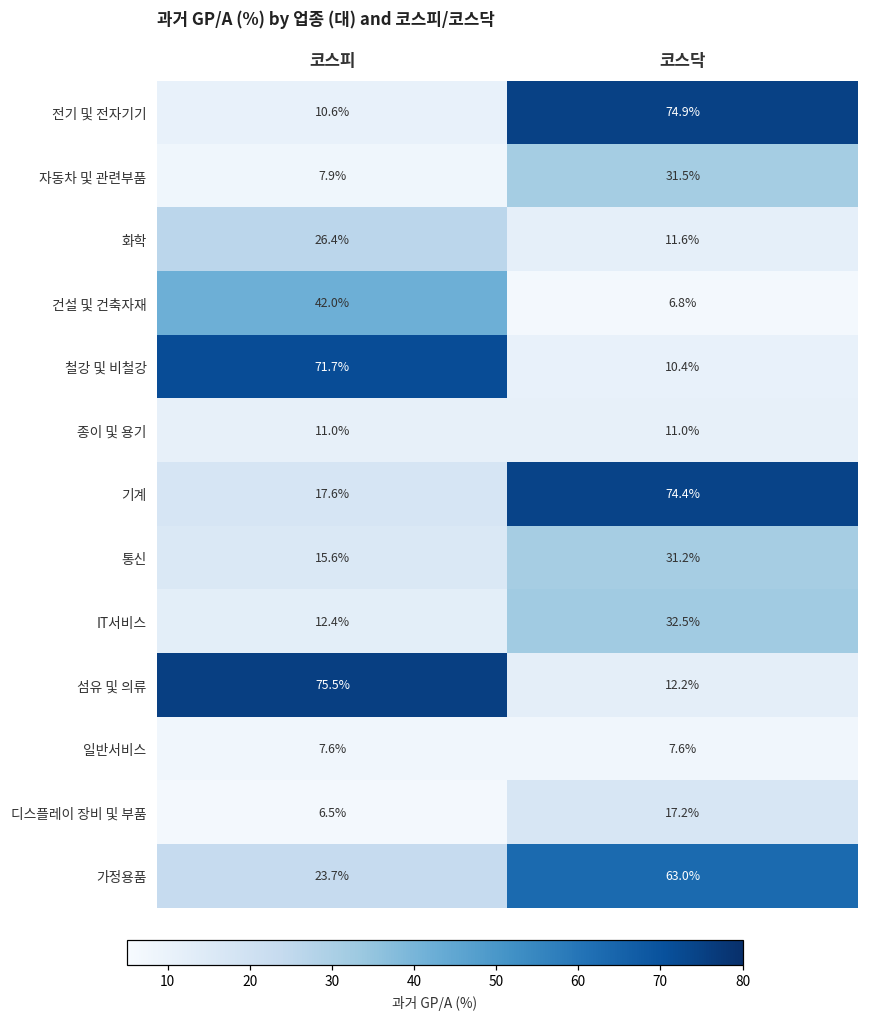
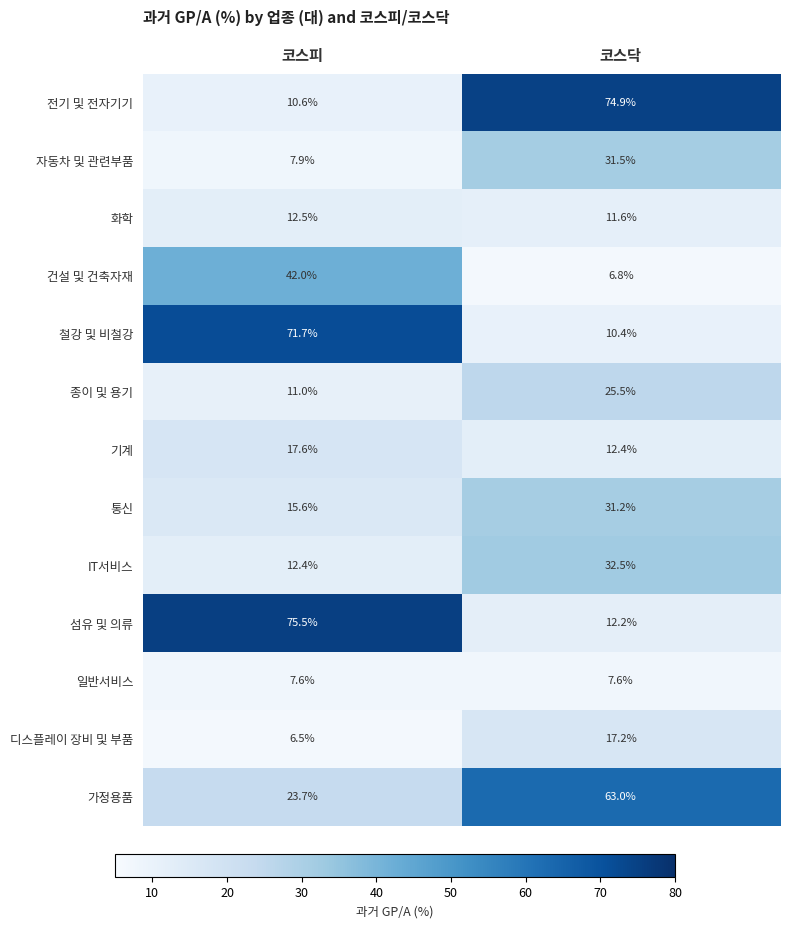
  {
    "전기 및 전자기기": {
      "코스피": "10.6%",
      "코스닥": "74.9%"
    },
    "자동차 및 관련부품": {
      "코스피": "7.9%",
      "코스닥": "31.5%"
    },
    "화학": {
-     "코스피": "26.4%",
+     "코스피": "12.5%",
      "코스닥": "11.6%"
    },
    "건설 및 건축자재": {
      "코스피": "42.0%",
      "코스닥": "6.8%"
    },
    "철강 및 비철강": {
      "코스피": "71.7%",
      "코스닥": "10.4%"
    },
    "종이 및 용기": {
      "코스피": "11.0%",
-     "코스닥": "11.0%"
+     "코스닥": "25.5%"
    },
    "기계": {
      "코스피": "17.6%",
-     "코스닥": "74.4%"
+     "코스닥": "12.4%"
    },
    "통신": {
      "코스피": "15.6%",
      "코스닥": "31.2%"
    },
    "IT서비스": {
      "코스피": "12.4%",
      "코스닥": "32.5%"
    },
    "섬유 및 의류": {
      "코스피": "75.5%",
      "코스닥": "12.2%"
    },
    "일반서비스": {
      "코스피": "7.6%",
      "코스닥": "7.6%"
    },
    "디스플레이 장비 및 부품": {
      "코스피": "6.5%",
      "코스닥": "17.2%"
    },
    "가정용품": {
      "코스피": "23.7%",
      "코스닥": "63.0%"
    }
  }
